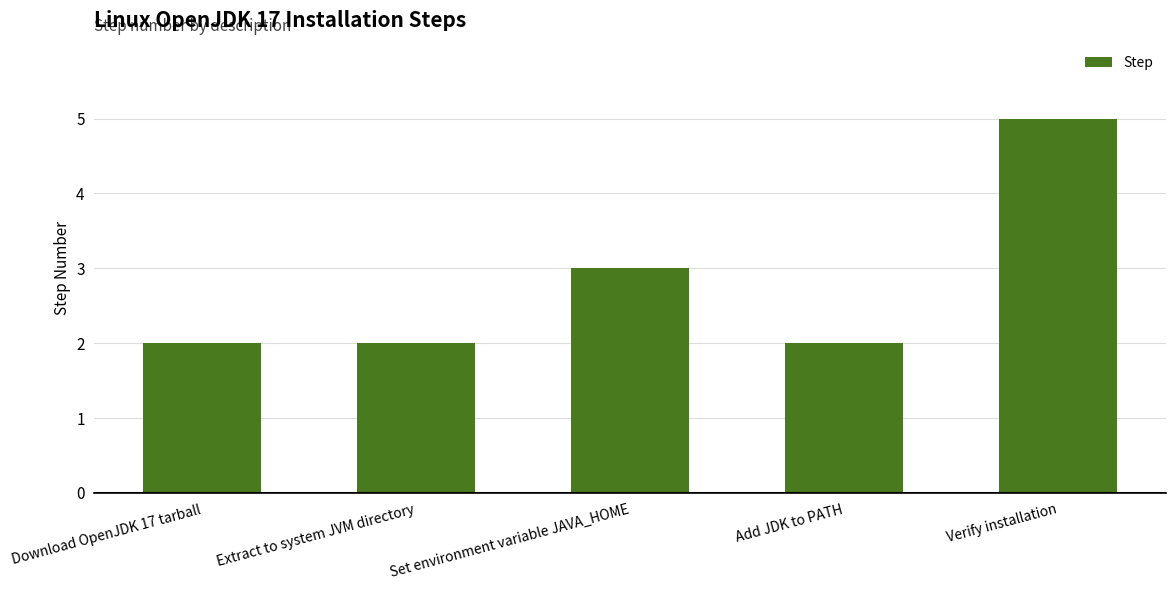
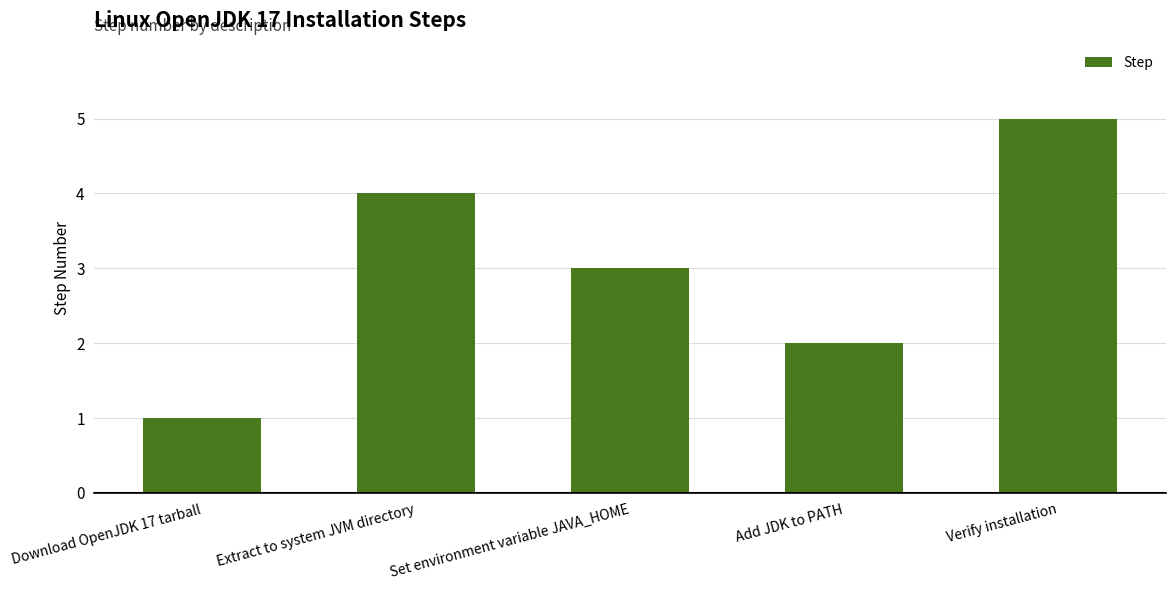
  {
-   "Download OpenJDK 17 tarball": 2,
-   "Extract to system JVM directory": 2,
+   "Download OpenJDK 17 tarball": 1,
+   "Extract to system JVM directory": 4,
    "Set environment variable JAVA_HOME": 3,
    "Add JDK to PATH": 2,
    "Verify installation": 5
  }
